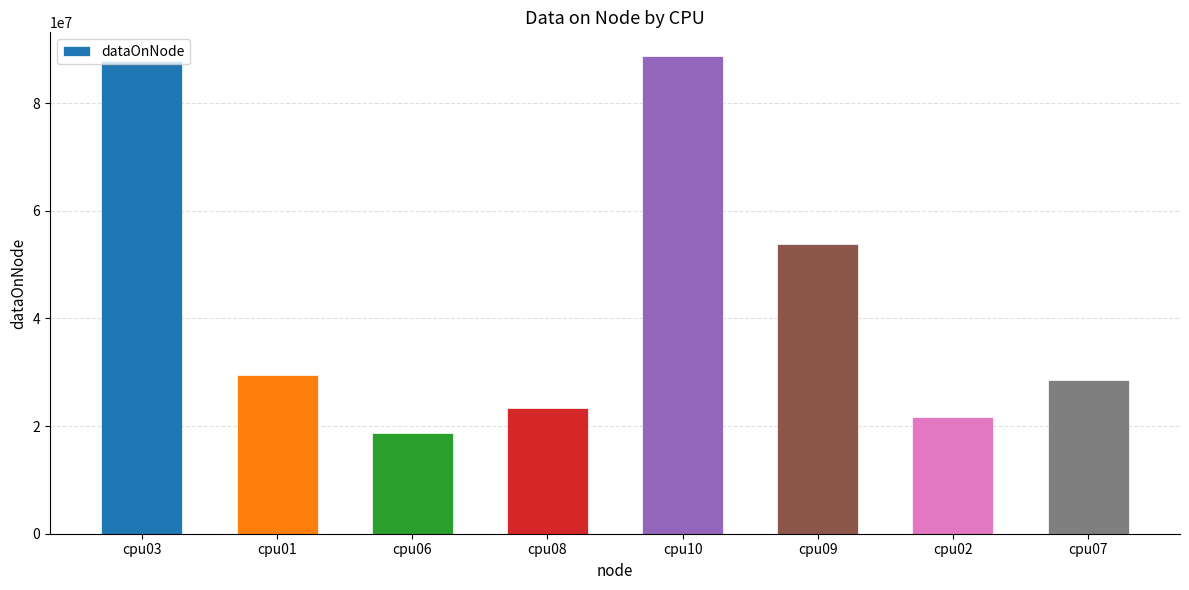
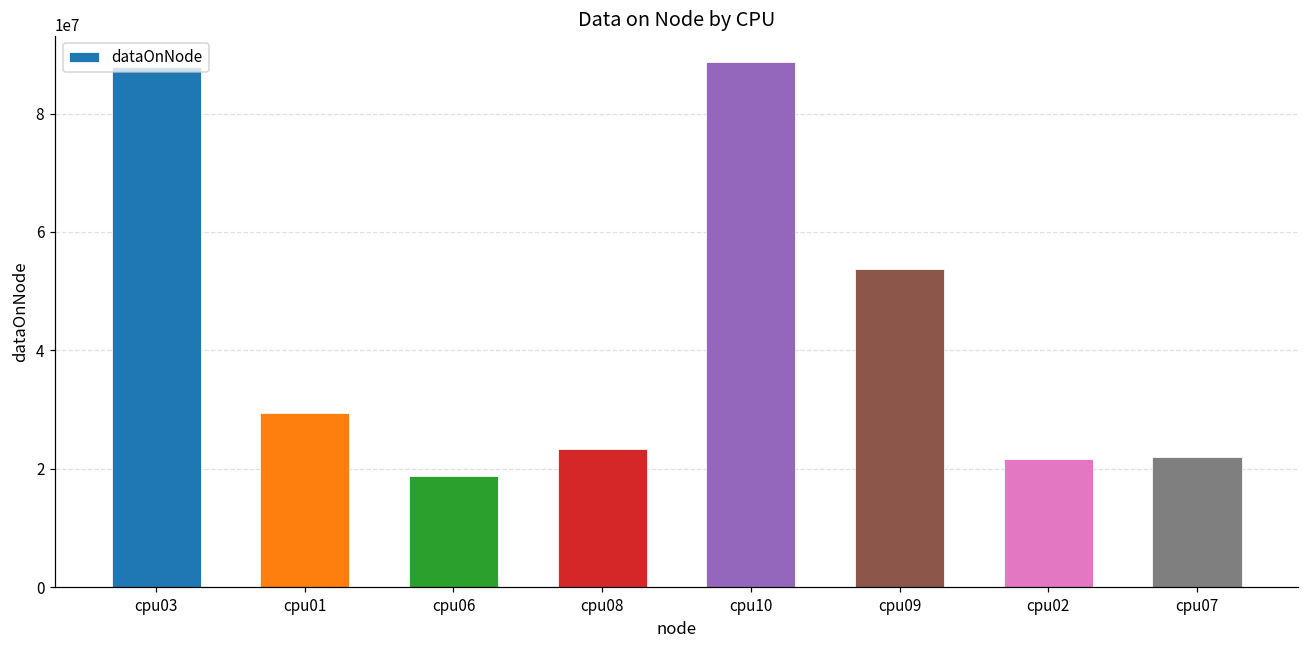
  {
    "cpu01": 29000000,
    "cpu06": 19000000,
    "cpu08": 23000000,
    "cpu10": 89000000,
    "cpu09": 54000000,
    "cpu02": 22000000,
-   "cpu07": 29000000
+   "cpu07": 22000000
  }
